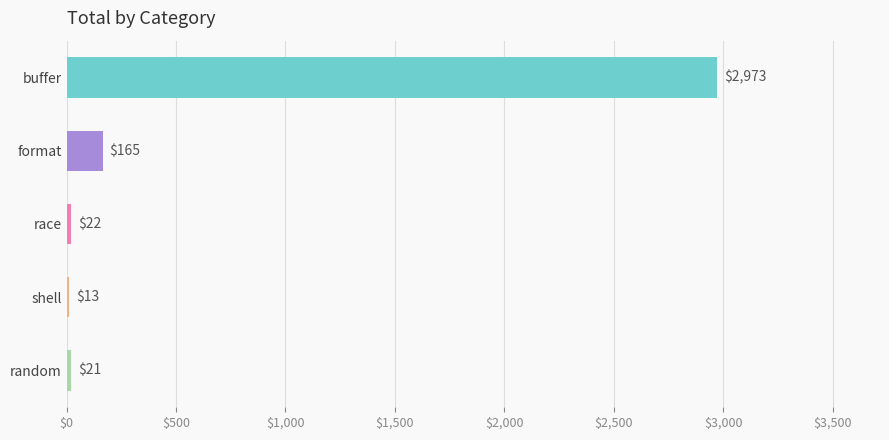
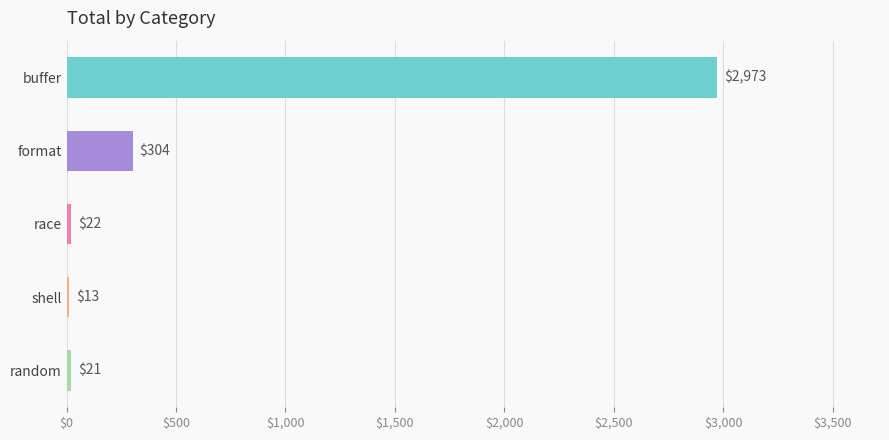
  {
    "buffer": "$2,973",
-   "format": "$165",
+   "format": "$304",
    "race": "$22",
    "shell": "$13",
    "random": "$21"
  }
